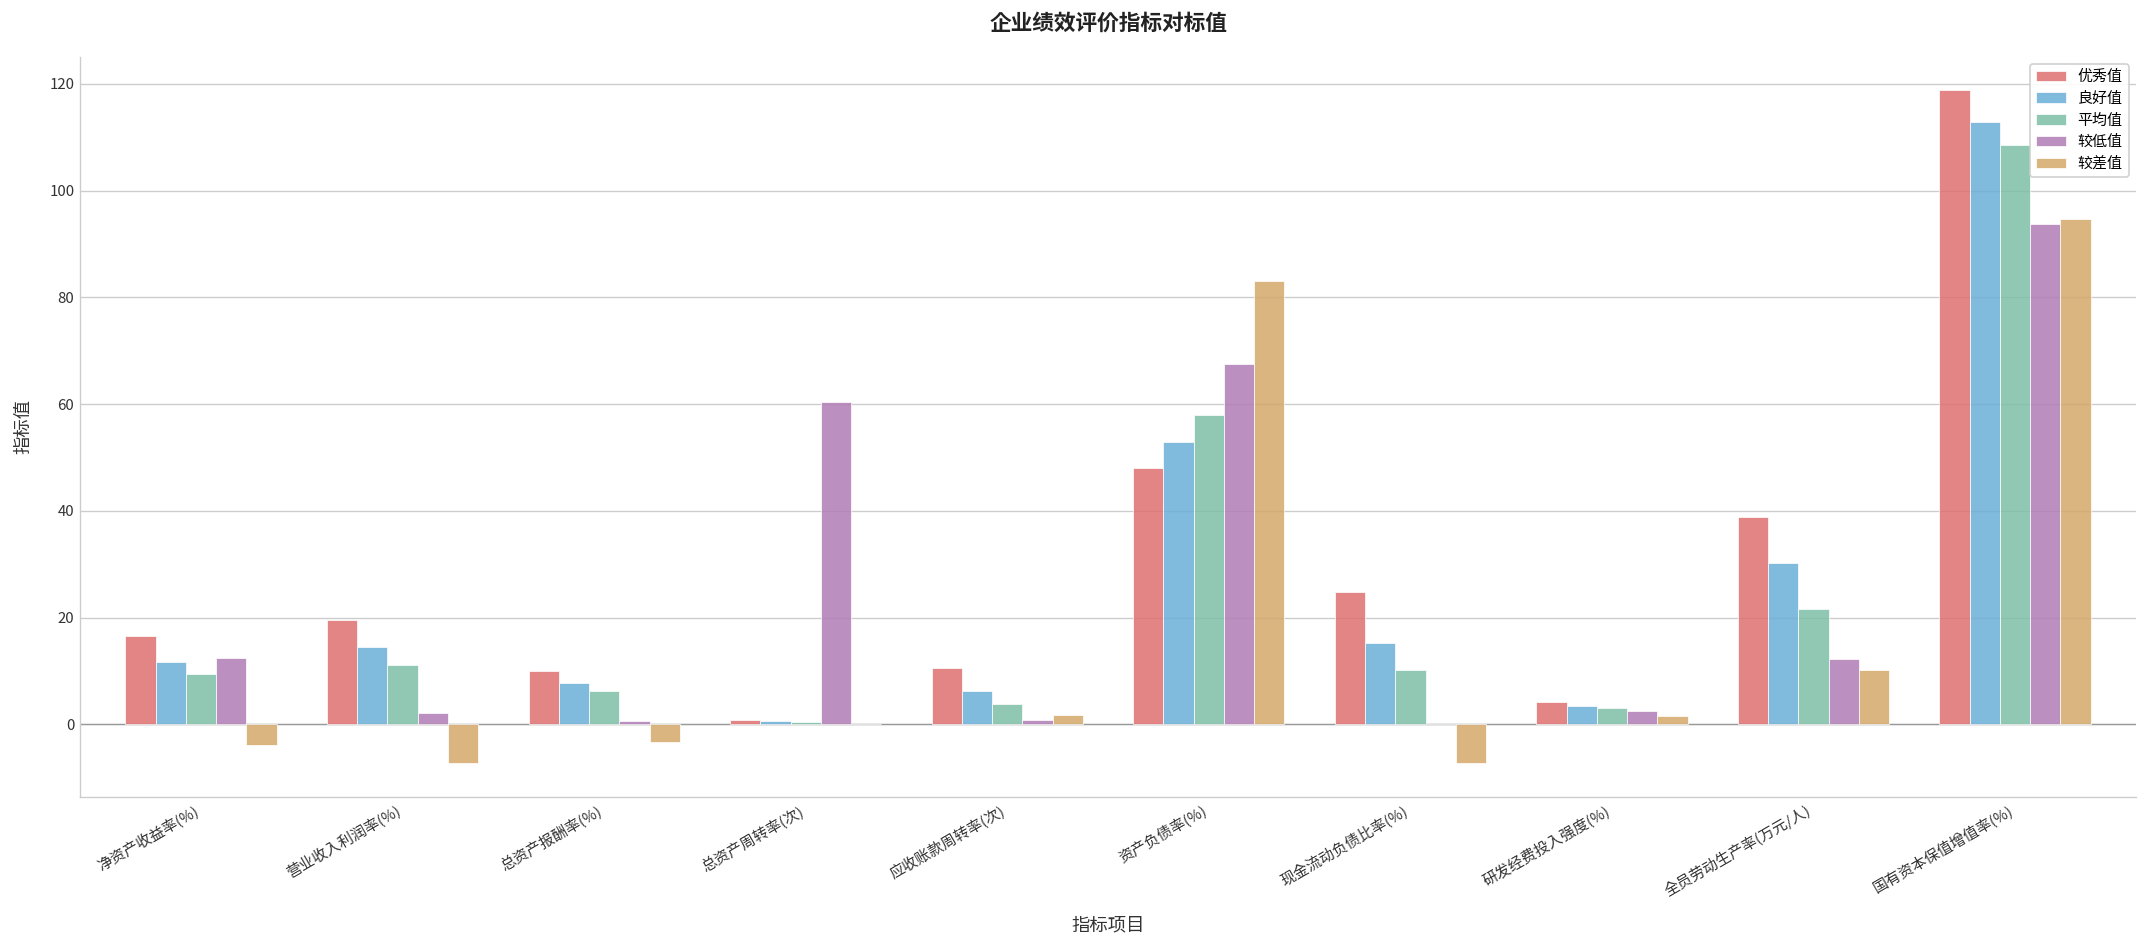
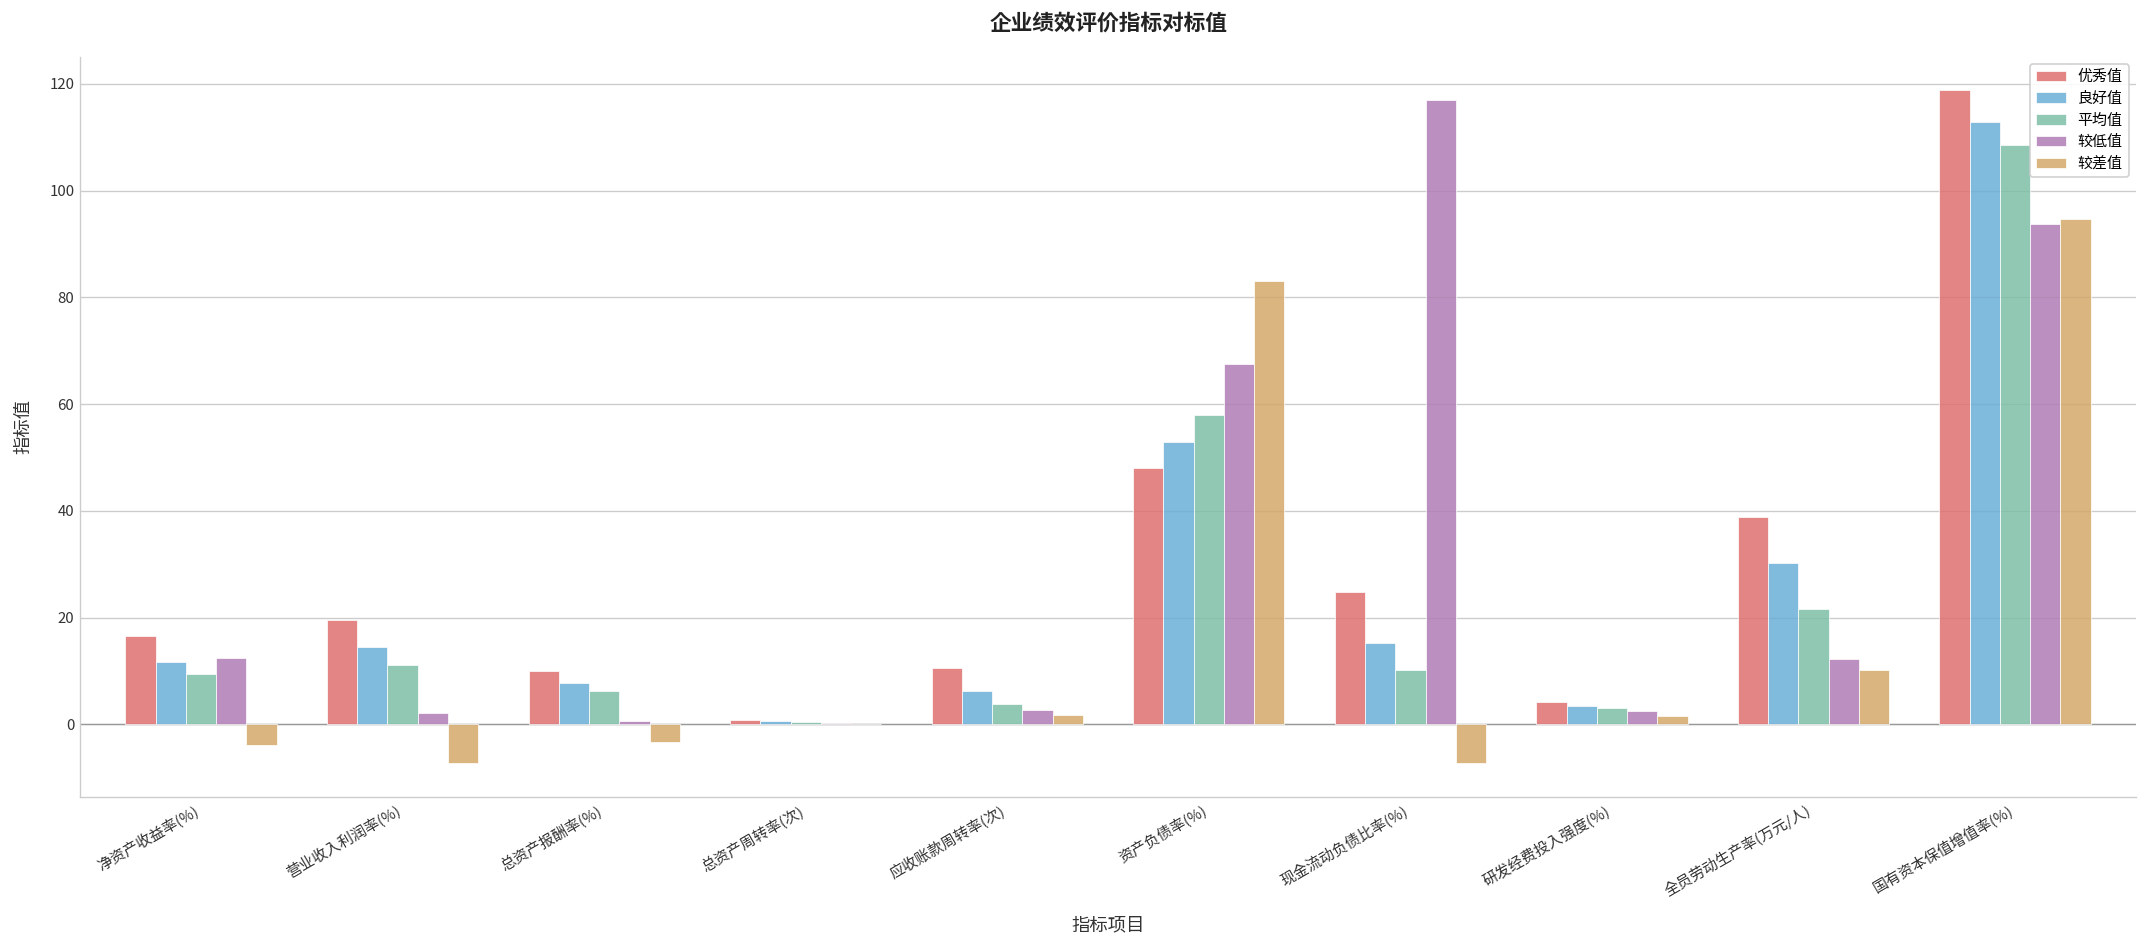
  {
    "较低值": {
      "净资产收益率(%)": 12,
      "营业收入利润率(%)": 2,
      "总资产报酬率(%)": 1,
-     "总资产周转率(次)": 61,
-     "应收账款周转率(次)": 1,
+     "总资产周转率(次)": 0,
+     "应收账款周转率(次)": 3,
      "资产负债率(%)": 68,
-     "现金流动负债比率(%)": 0,
+     "现金流动负债比率(%)": 117,
      "研发经费投入强度(%)": 3,
      "全员劳动生产率(万元/人)": 12,
      "国有资本保值增值率(%)": 94
    }
  }
